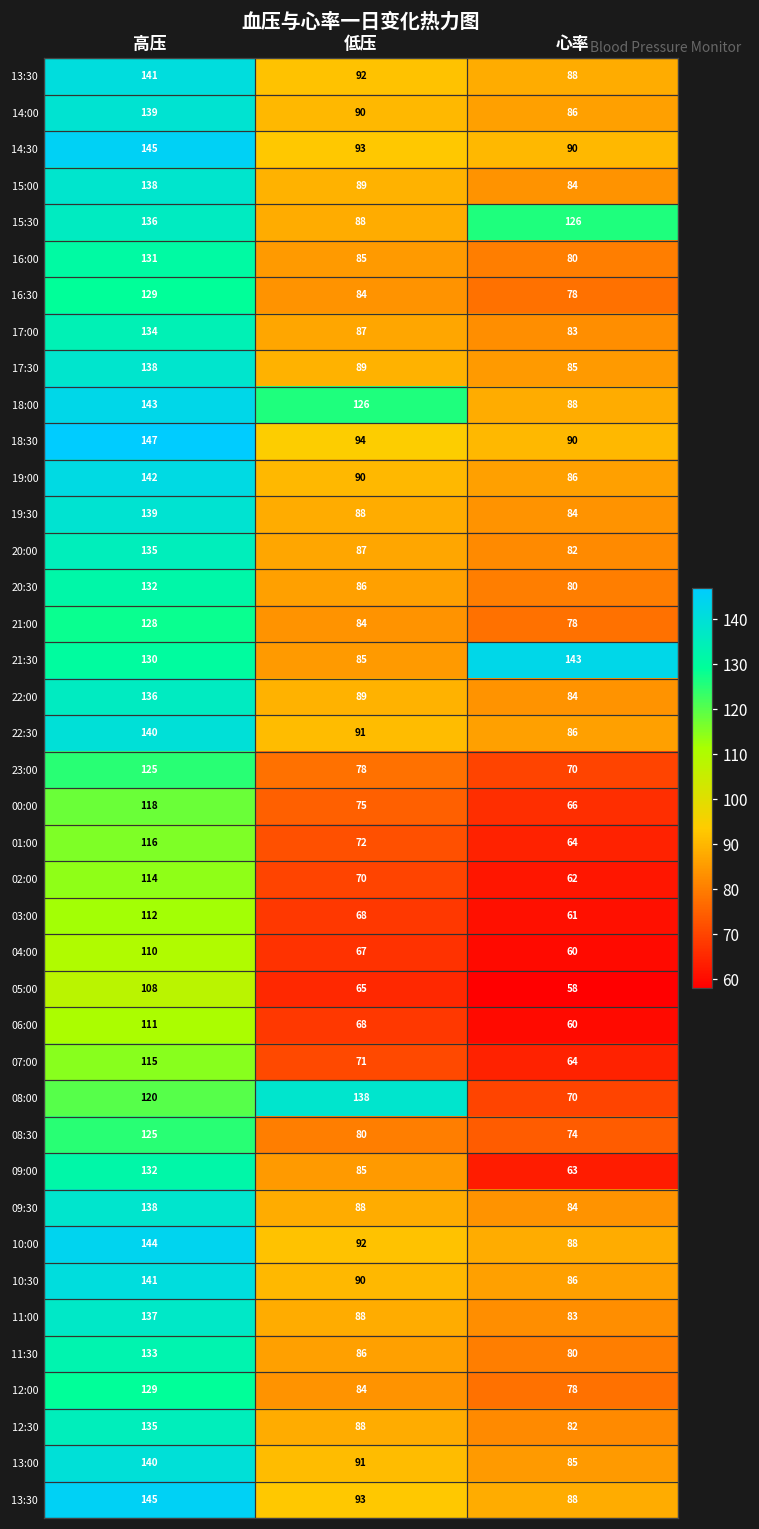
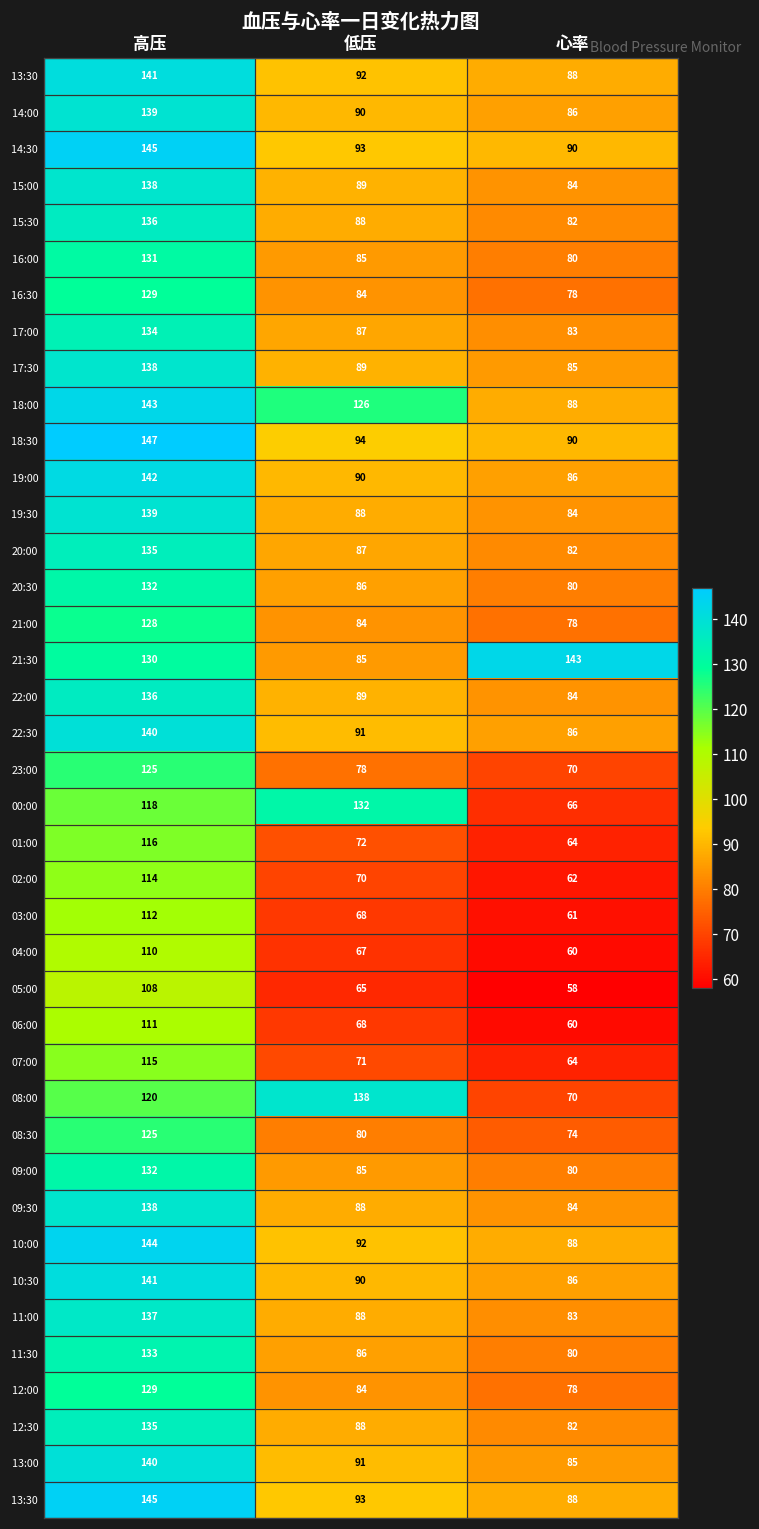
  {
    "14:00": {
      "高压": 139,
      "低压": 90,
      "心率": 86
    },
    "14:30": {
      "高压": 145,
      "低压": 93,
      "心率": 90
    },
    "15:00": {
      "高压": 138,
      "低压": 89,
      "心率": 84
    },
    "15:30": {
      "高压": 136,
      "低压": 88,
-     "心率": 126
+     "心率": 82
    },
    "16:00": {
      "高压": 131,
      "低压": 85,
      "心率": 80
    },
    "16:30": {
      "高压": 129,
      "低压": 84,
      "心率": 78
    },
    "17:00": {
      "高压": 134,
      "低压": 87,
      "心率": 83
    },
    "17:30": {
      "高压": 138,
      "低压": 89,
      "心率": 85
    },
    "18:00": {
      "高压": 143,
      "低压": 126,
      "心率": 88
    },
    "18:30": {
      "高压": 147,
      "低压": 94,
      "心率": 90
    },
    "19:00": {
      "高压": 142,
      "低压": 90,
      "心率": 86
    },
    "19:30": {
      "高压": 139,
      "低压": 88,
      "心率": 84
    },
    "20:00": {
      "高压": 135,
      "低压": 87,
      "心率": 82
    },
    "20:30": {
      "高压": 132,
      "低压": 86,
      "心率": 80
    },
    "21:00": {
      "高压": 128,
      "低压": 84,
      "心率": 78
    },
    "21:30": {
      "高压": 130,
      "低压": 85,
      "心率": 143
    },
    "22:00": {
      "高压": 136,
      "低压": 89,
      "心率": 84
    },
    "22:30": {
      "高压": 140,
      "低压": 91,
      "心率": 86
    },
    "23:00": {
      "高压": 125,
      "低压": 78,
      "心率": 70
    },
    "00:00": {
      "高压": 118,
-     "低压": 75,
+     "低压": 132,
      "心率": 66
    },
    "01:00": {
      "高压": 116,
      "低压": 72,
      "心率": 64
    },
    "02:00": {
      "高压": 114,
      "低压": 70,
      "心率": 62
    },
    "03:00": {
      "高压": 112,
      "低压": 68,
      "心率": 61
    },
    "04:00": {
      "高压": 110,
      "低压": 67,
      "心率": 60
    },
    "05:00": {
      "高压": 108,
      "低压": 65,
      "心率": 58
    },
    "06:00": {
      "高压": 111,
      "低压": 68,
      "心率": 60
    },
    "07:00": {
      "高压": 115,
      "低压": 71,
      "心率": 64
    },
    "08:00": {
      "高压": 120,
      "低压": 138,
      "心率": 70
    },
    "08:30": {
      "高压": 125,
      "低压": 80,
      "心率": 74
    },
    "09:00": {
      "高压": 132,
      "低压": 85,
-     "心率": 63
+     "心率": 80
    },
    "09:30": {
      "高压": 138,
      "低压": 88,
      "心率": 84
    },
    "10:00": {
      "高压": 144,
      "低压": 92,
      "心率": 88
    },
    "10:30": {
      "高压": 141,
      "低压": 90,
      "心率": 86
    },
    "11:00": {
      "高压": 137,
      "低压": 88,
      "心率": 83
    },
    "11:30": {
      "高压": 133,
      "低压": 86,
      "心率": 80
    },
    "12:00": {
      "高压": 129,
      "低压": 84,
      "心率": 78
    },
    "12:30": {
      "高压": 135,
      "低压": 88,
      "心率": 82
    },
    "13:00": {
      "高压": 140,
      "低压": 91,
      "心率": 85
    }
  }
